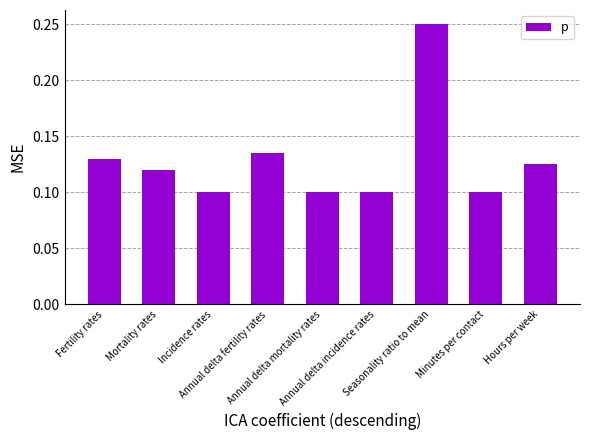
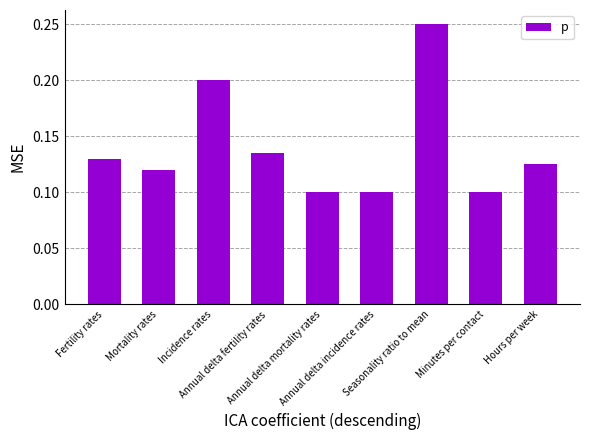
  {
    "Fertility rates": 0.130,
    "Mortality rates": 0.120,
-   "Incidence rates": 0.1,
+   "Incidence rates": 0.2,
    "Annual delta fertility rates": 0.135,
    "Annual delta mortality rates": 0.1,
    "Annual delta incidence rates": 0.1,
    "Seasonality ratio to mean": 0.250,
    "Minutes per contact": 0.1,
    "Hours per week": 0.125
  }
